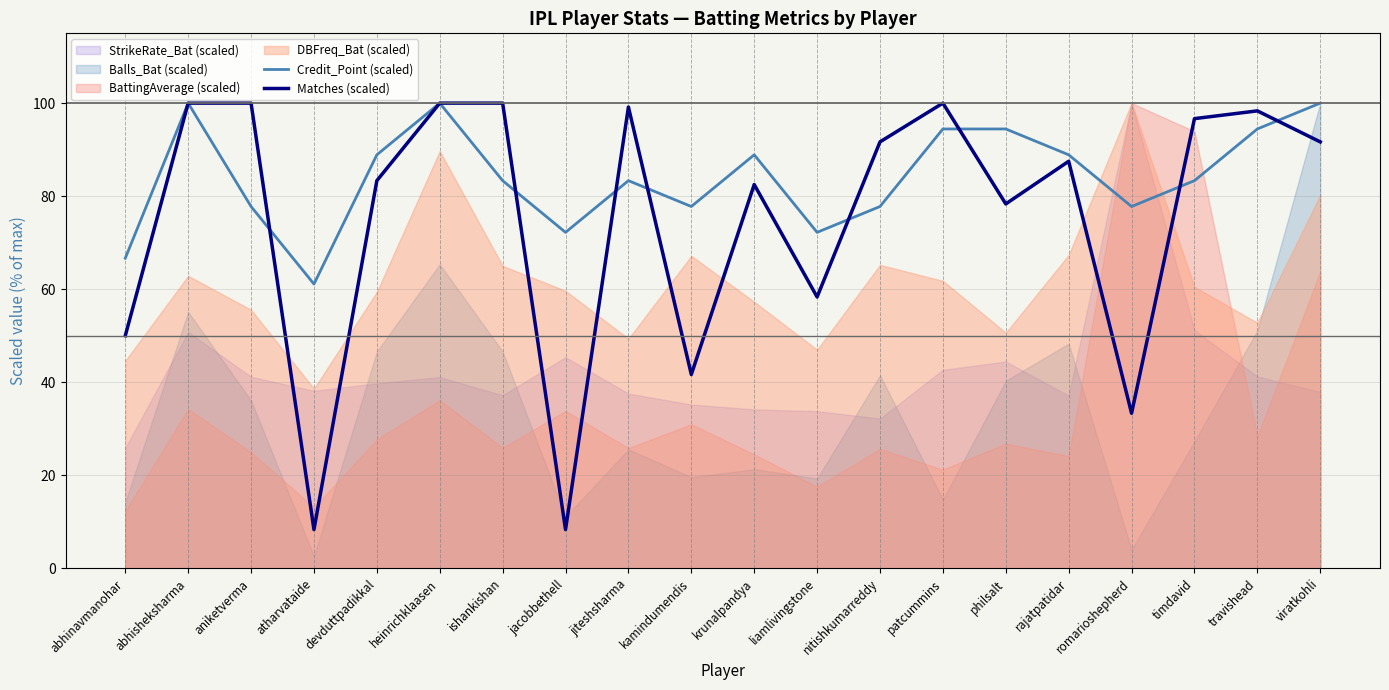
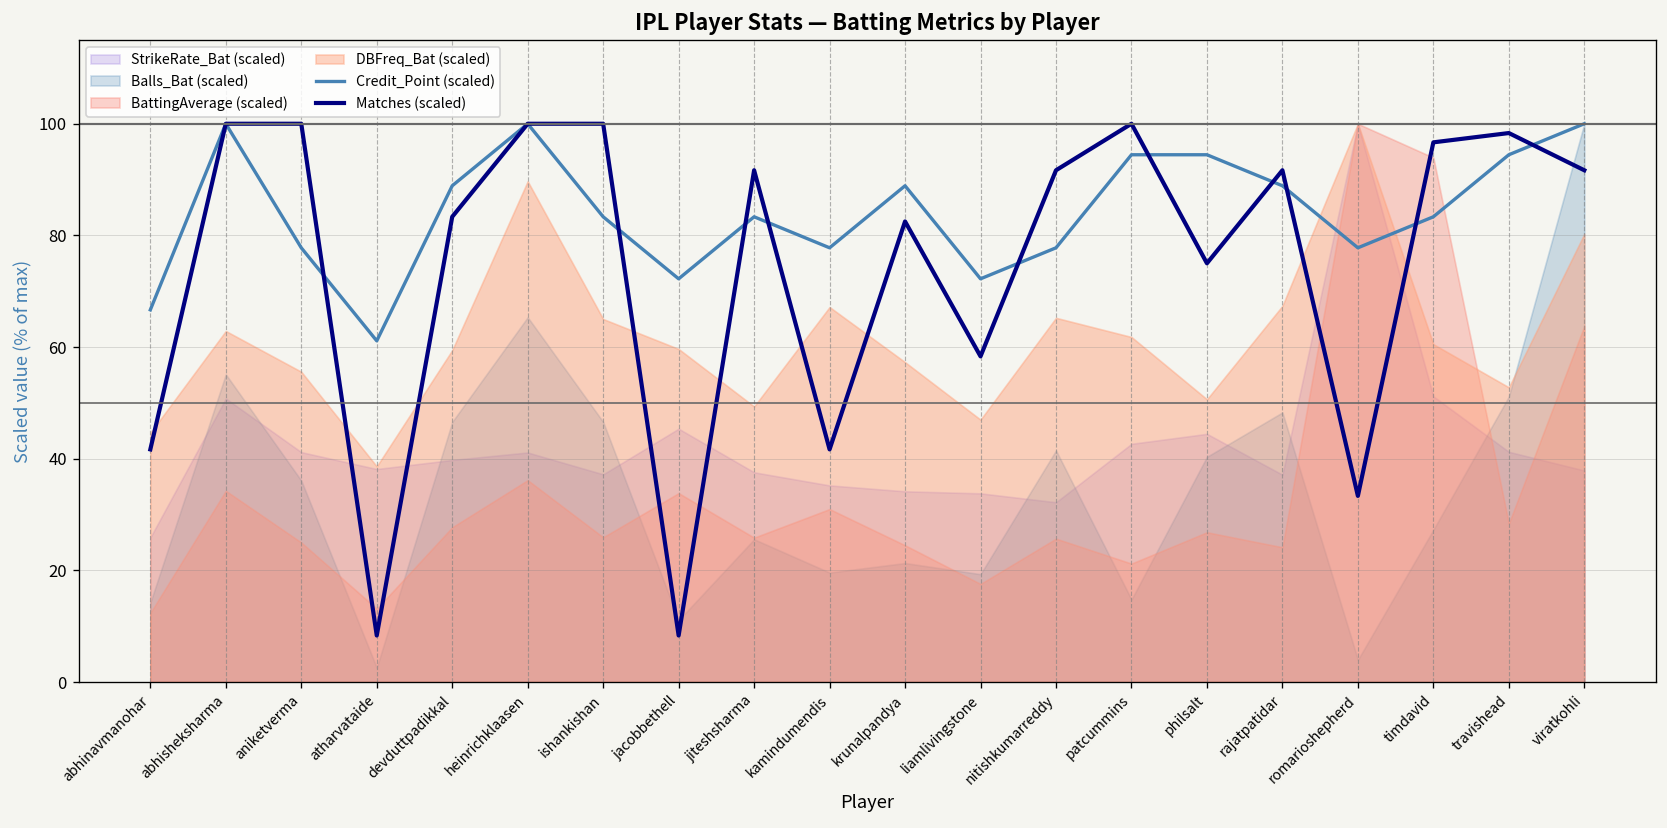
  {
    "Matches (scaled)": {
-     "abhinavmanohar": 50,
+     "abhinavmanohar": 42,
      "aniketverma": 100,
      "atharvataide": 8,
      "devduttpadikkal": 83,
      "ishankishan": 100,
      "jacobbethell": 8,
-     "jiteshsharma": 99,
+     "jiteshsharma": 92,
      "kamindumendis": 42,
      "krunalpandya": 83,
      "liamlivingstone": 58,
      "nitishkumarreddy": 92,
      "patcummins": 100,
-     "philsalt": 78,
-     "rajatpatidar": 88,
+     "philsalt": 75,
+     "rajatpatidar": 92,
      "romarioshepherd": 33,
      "timdavid": 97,
      "travishead": 98,
      "viratkohli": 92
    }
  }
